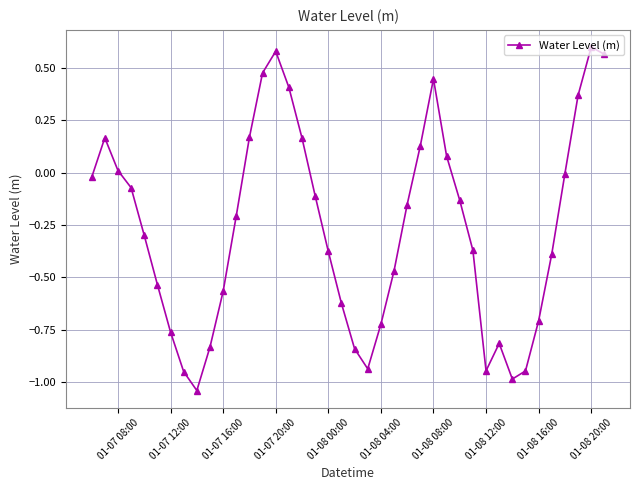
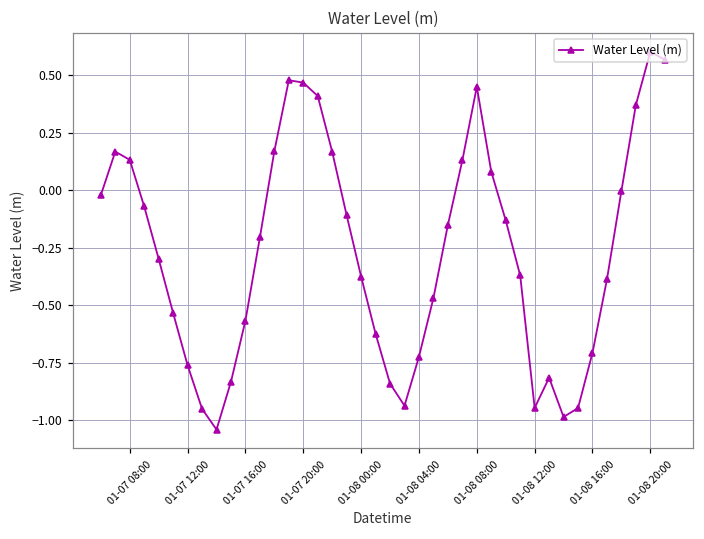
  {
-   "01-07 08:00": 0.01,
+   "01-07 08:00": 0.13,
    "01-07 12:00": -0.76,
    "01-07 16:00": -0.57,
-   "01-07 20:00": 0.58,
+   "01-07 20:00": 0.47,
    "01-08 00:00": -0.38,
    "01-08 04:00": -0.72,
    "01-08 08:00": 0.45,
    "01-08 12:00": -0.95,
    "01-08 16:00": -0.71
  }
